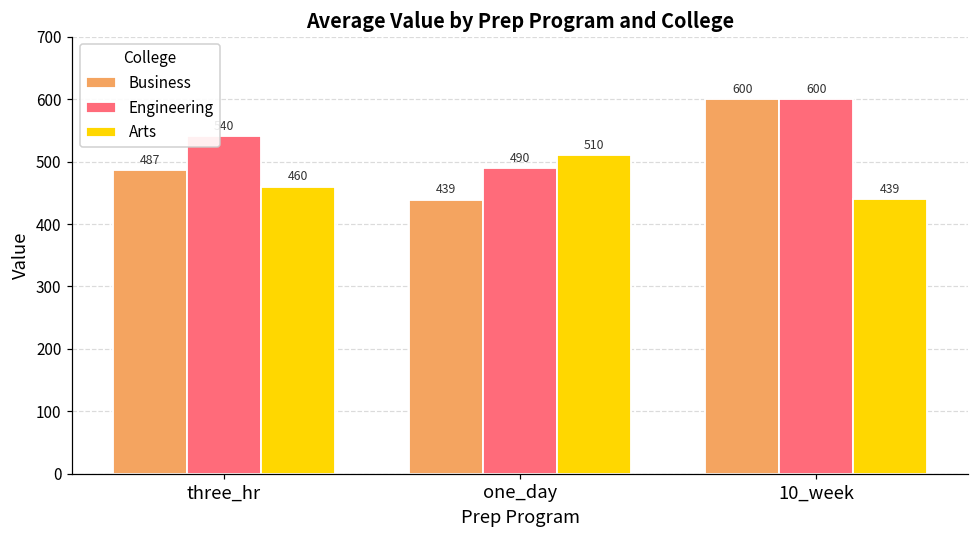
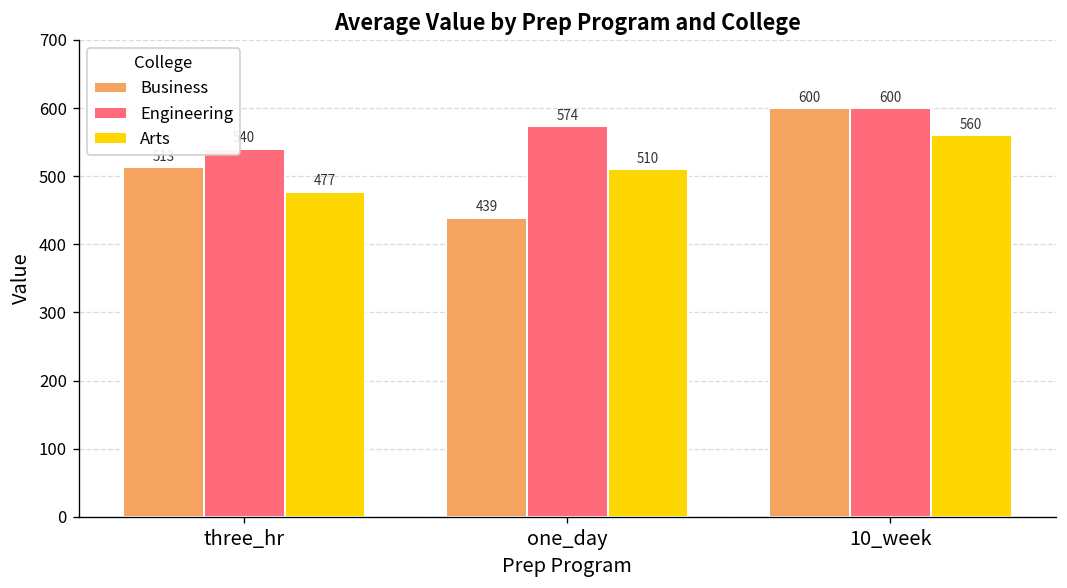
  {
    "Business": {
-     "three_hr": 490
+     "three_hr": 510
    },
    "Engineering": {
-     "one_day": 490,
+     "one_day": 574,
      "10_week": 600
    },
    "Arts": {
-     "three_hr": 460,
+     "three_hr": 477,
      "one_day": 510,
-     "10_week": 439
+     "10_week": 560
    }
  }
